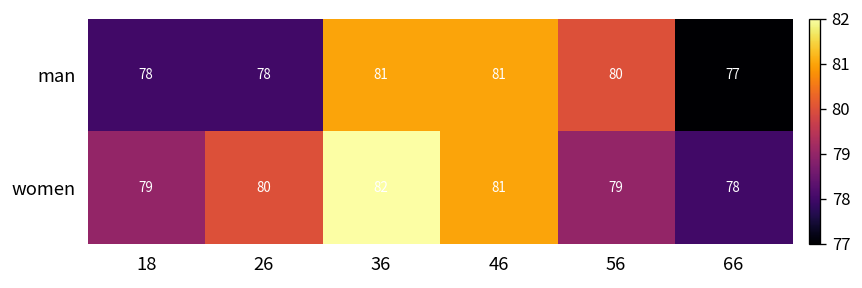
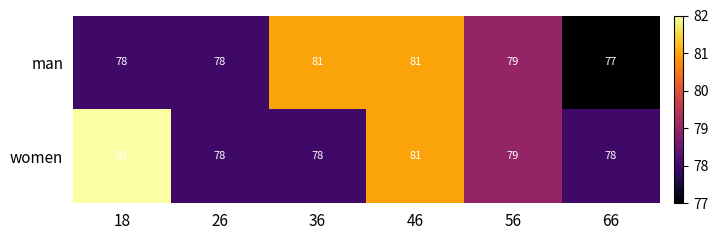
  {
    "man": {
      "18": 78,
      "26": 78,
      "36": 81,
      "46": 81,
-     "56": 80,
+     "56": 79,
      "66": 77
    },
    "women": {
-     "18": 79,
-     "26": 80,
-     "36": 82,
+     "18": 82,
+     "26": 78,
+     "36": 78,
      "46": 81,
      "56": 79,
      "66": 78
    }
  }
